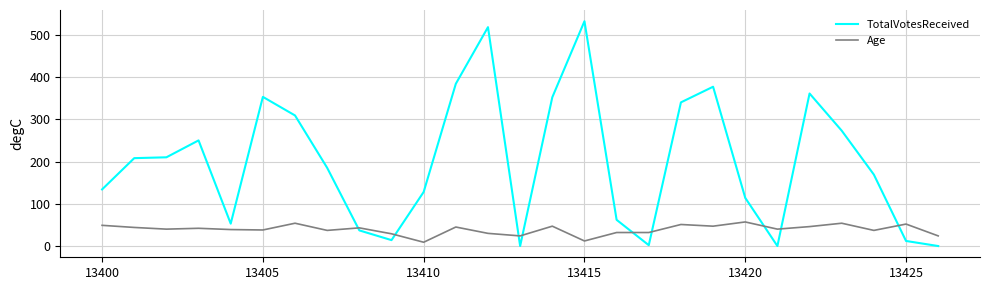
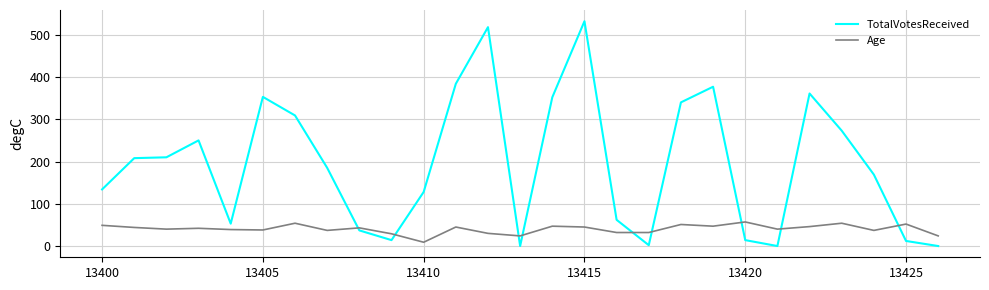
  {
    "TotalVotesReceived": {
      "13400": 130,
      "13405": 350,
      "13410": 130,
      "13415": 530,
-     "13420": 110,
+     "13420": 10,
      "13425": 10
    },
    "Age": {
      "13400": 50,
      "13405": 40,
      "13410": 10,
-     "13415": 10,
+     "13415": 50,
      "13420": 60,
      "13425": 50
    }
  }
